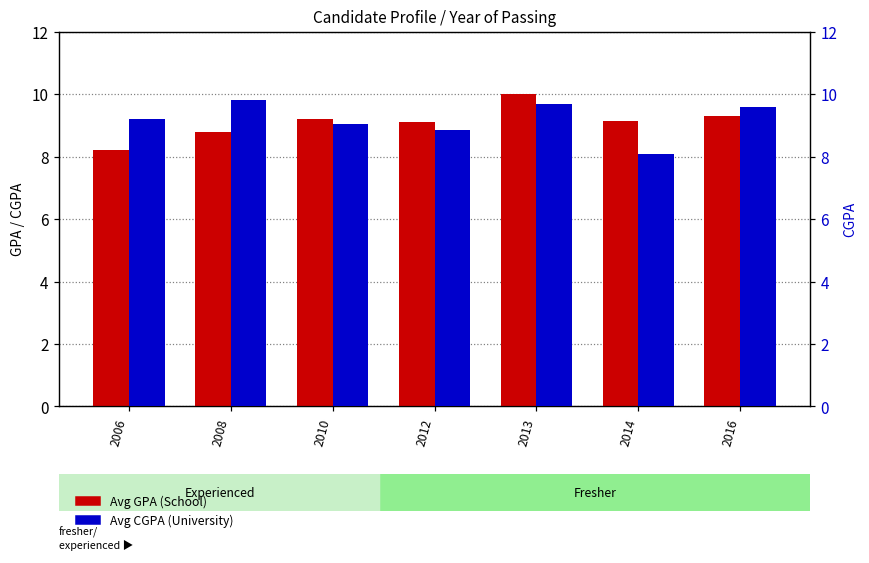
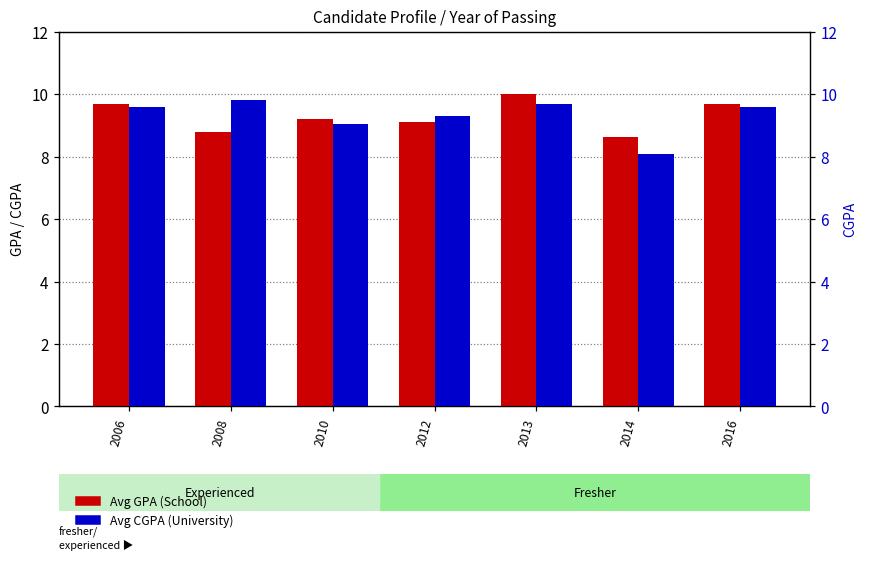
  {
    "Avg GPA (School)": {
-     "2006": 8.2,
+     "2006": 9.7,
      "2008": 8.8,
      "2010": 9.2,
      "2012": 9.1,
      "2013": 10.0,
-     "2014": 9.1,
-     "2016": 9.3
+     "2014": 8.6,
+     "2016": 9.7
    },
    "Avg CGPA (University)": {
-     "2006": 9.2,
+     "2006": 9.6,
      "2008": 9.8,
      "2010": 9.0,
-     "2012": 8.9,
+     "2012": 9.3,
      "2013": 9.7,
      "2014": 8.1,
      "2016": 9.6
    }
  }
